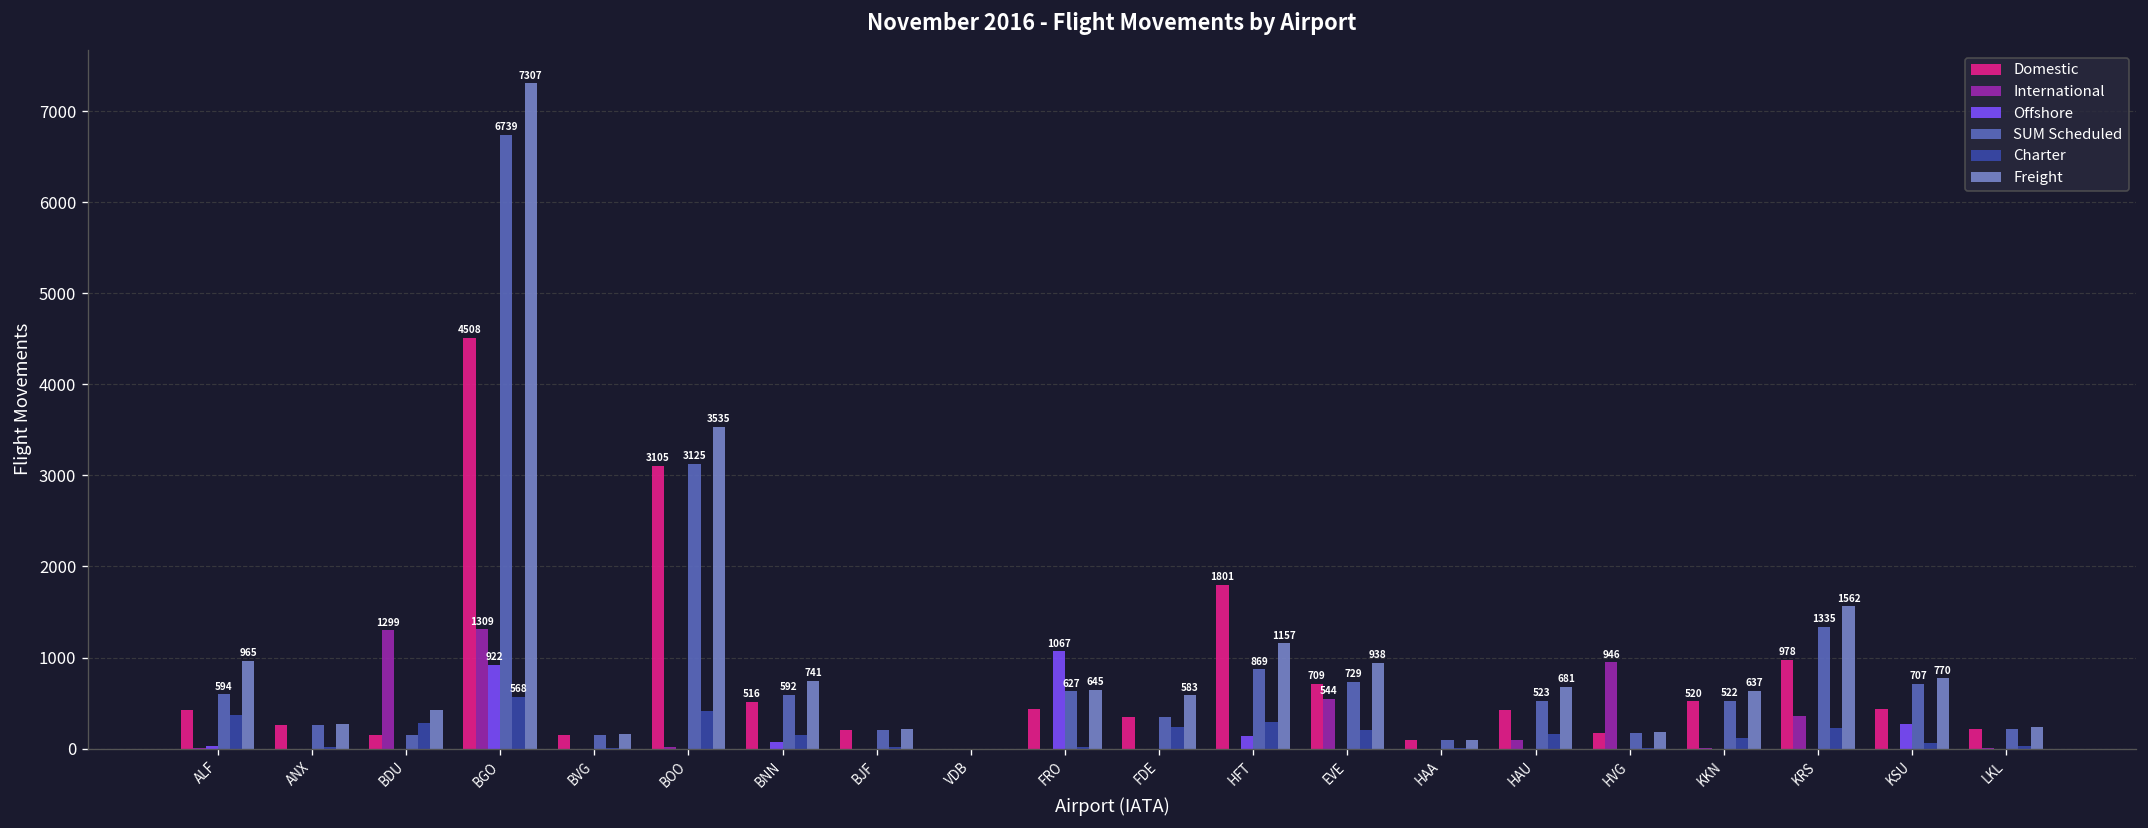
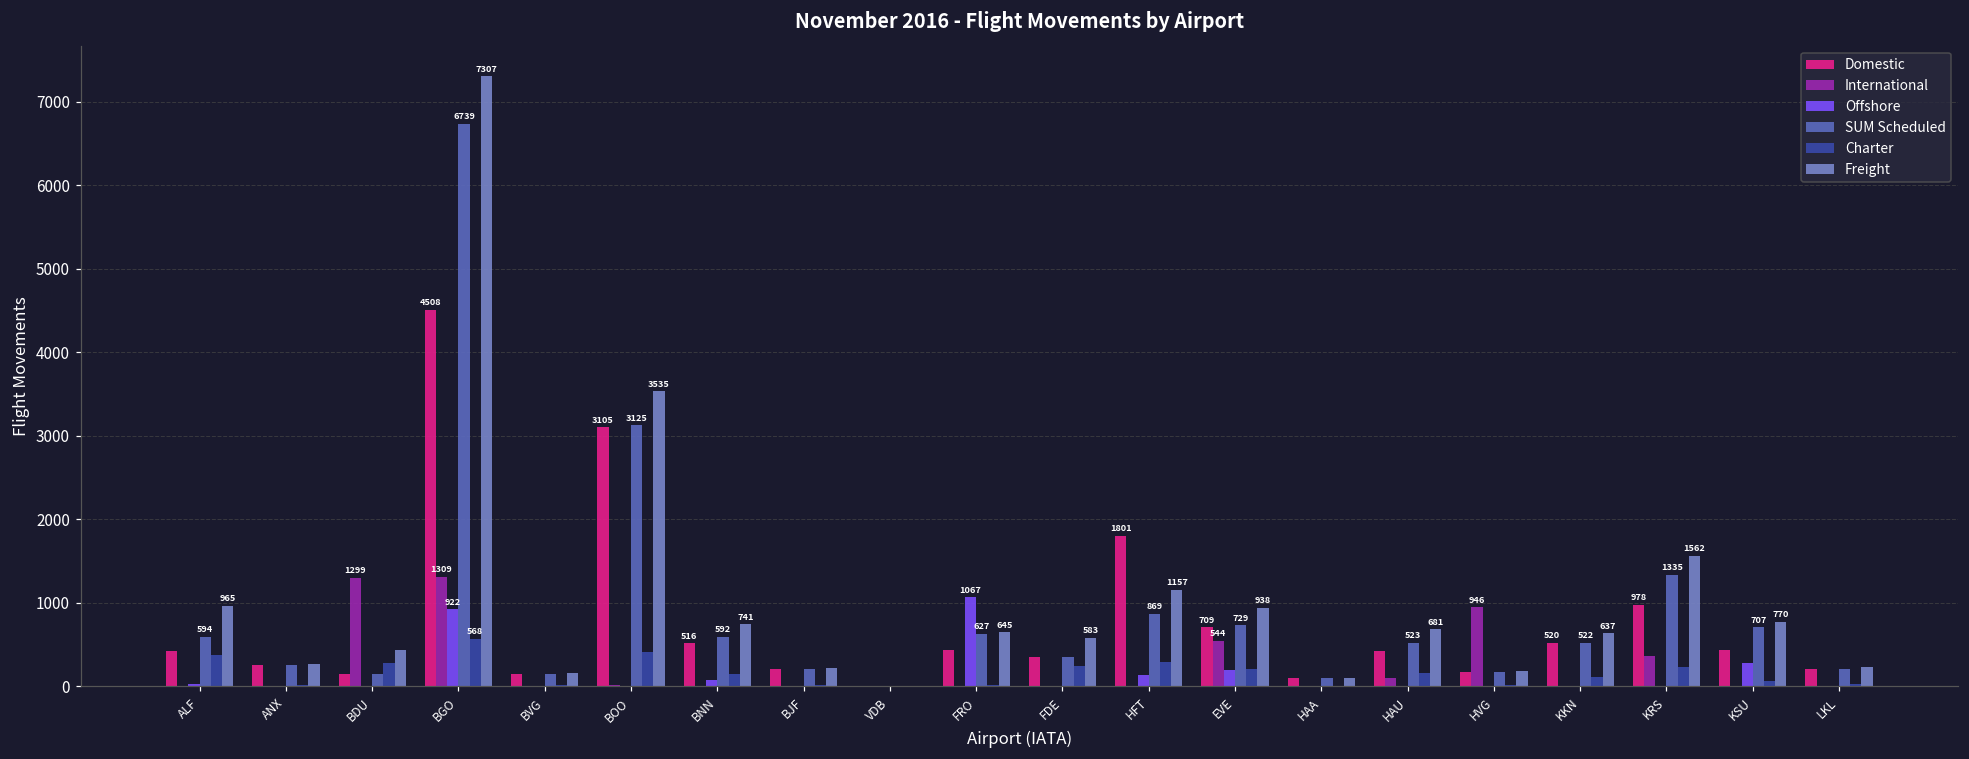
  {
    "Domestic": {
      "BGO": 4508,
      "BOO": 3105,
      "BNN": 516,
      "HFT": 1801,
      "EVE": 709,
      "KKN": 520,
      "KRS": 978
    },
    "International": {
      "BDU": 1299,
      "BGO": 1309,
      "EVE": 544,
      "HVG": 946
    },
    "Offshore": {
      "ANX": 0,
      "BDU": 0,
      "BVG": 0,
      "BOO": 0,
      "BNN": 100,
      "BJF": 0,
      "VDB": 0,
      "FDE": 0,
      "HFT": 100,
-     "EVE": 0,
+     "EVE": 200,
      "HAA": 0,
      "HAU": 0,
      "HVG": 0,
      "KKN": 0,
      "KRS": 0,
      "KSU": 300,
      "LKL": 0
    }
  }
